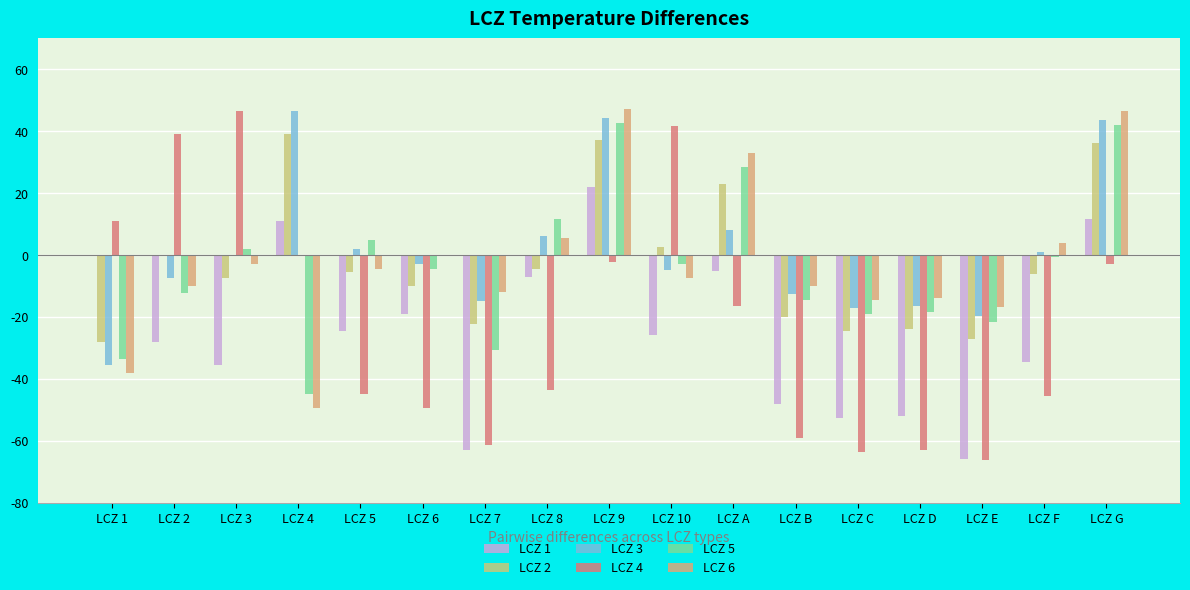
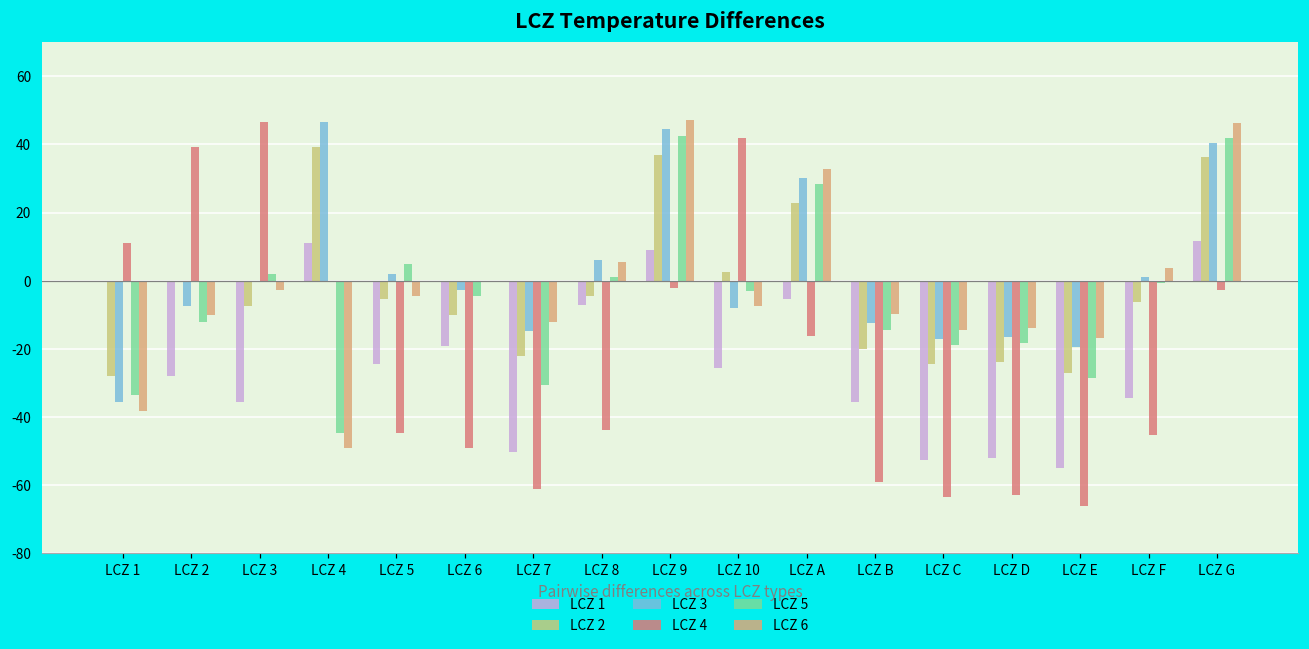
  {
    "LCZ 1": {
      "LCZ 1": 0,
      "LCZ 2": -28,
      "LCZ 3": -36,
      "LCZ 4": 11,
      "LCZ 5": -25,
      "LCZ 6": -19,
-     "LCZ 7": -63,
+     "LCZ 7": -50,
      "LCZ 8": -7,
-     "LCZ 9": 22,
+     "LCZ 9": 9,
      "LCZ 10": -26,
      "LCZ A": -5,
-     "LCZ B": -48,
+     "LCZ B": -36,
      "LCZ C": -53,
      "LCZ D": -52,
-     "LCZ E": -66,
+     "LCZ E": -55,
      "LCZ F": -34,
      "LCZ G": 12
    },
    "LCZ 3": {
      "LCZ 1": -36,
      "LCZ 2": -7,
      "LCZ 3": 0,
      "LCZ 4": 47,
      "LCZ 5": 2,
      "LCZ 6": -3,
      "LCZ 7": -15,
      "LCZ 8": 6,
      "LCZ 9": 44,
-     "LCZ 10": -5,
-     "LCZ A": 8,
+     "LCZ 10": -8,
+     "LCZ A": 30,
      "LCZ B": -13,
      "LCZ C": -17,
      "LCZ D": -16,
      "LCZ E": -20,
      "LCZ F": 1,
-     "LCZ G": 44
+     "LCZ G": 41
    },
    "LCZ 5": {
      "LCZ 1": -34,
      "LCZ 2": -12,
      "LCZ 3": 2,
      "LCZ 4": -45,
      "LCZ 5": 5,
      "LCZ 6": -5,
      "LCZ 7": -31,
-     "LCZ 8": 12,
+     "LCZ 8": 1,
      "LCZ 9": 43,
      "LCZ 10": -3,
      "LCZ A": 28,
      "LCZ B": -14,
      "LCZ C": -19,
      "LCZ D": -18,
-     "LCZ E": -21,
+     "LCZ E": -29,
      "LCZ G": 42
    }
  }
